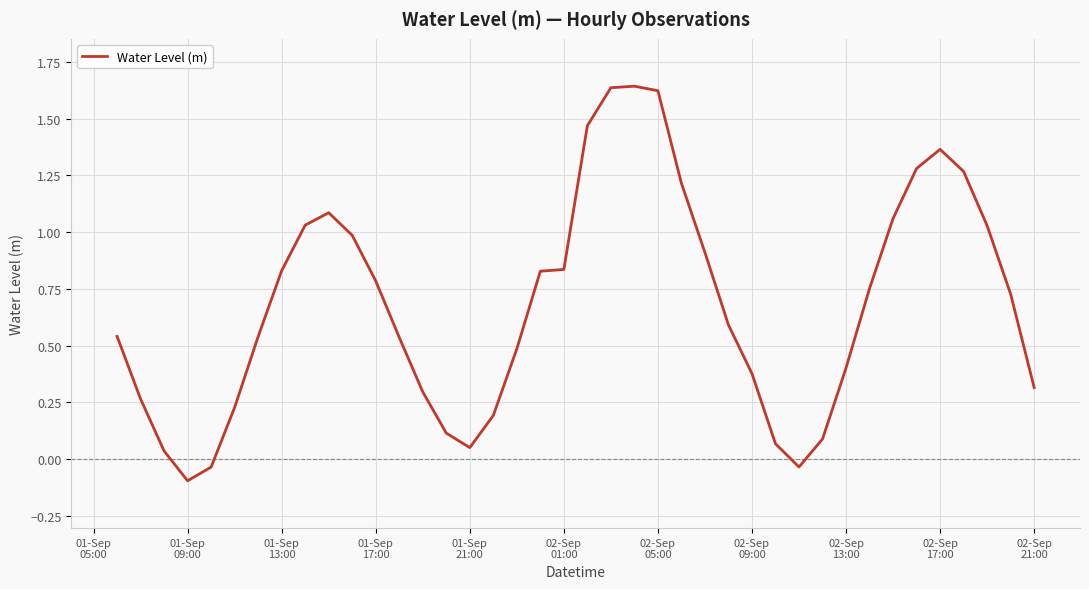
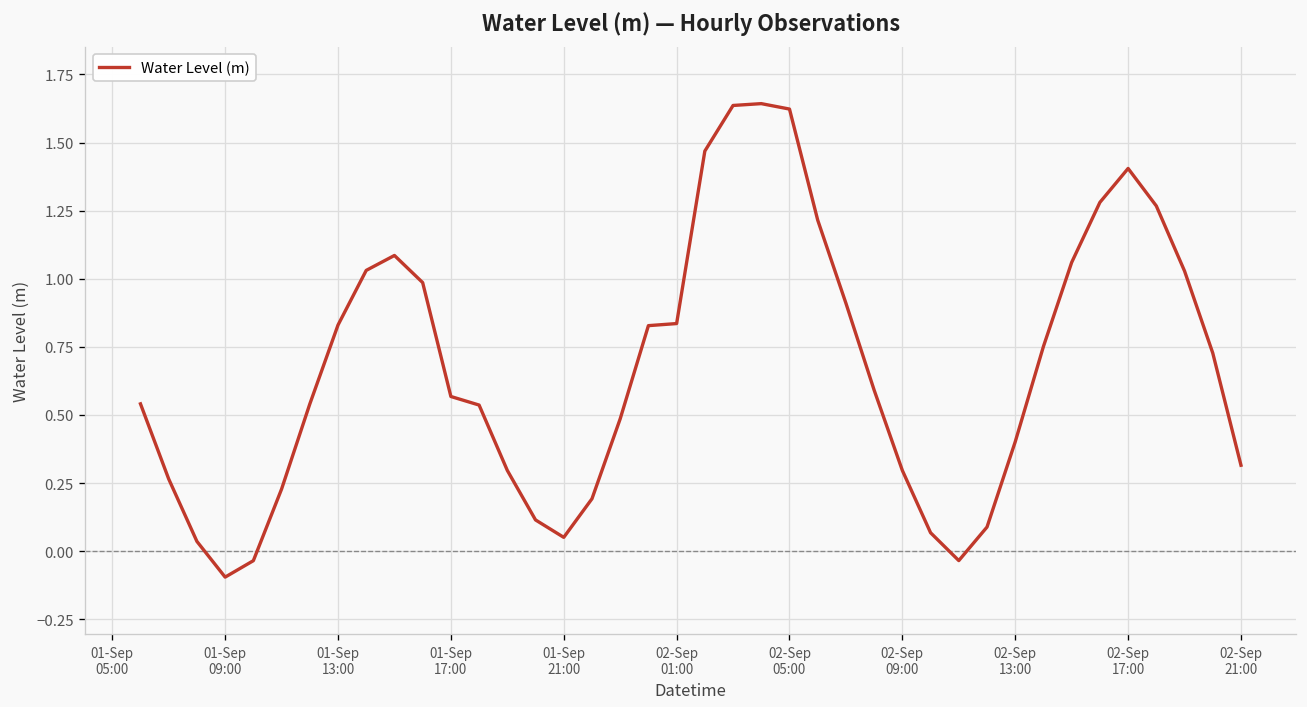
  {
    "01-Sep 09:00": -0.10,
    "01-Sep 13:00": 0.83,
-   "01-Sep 17:00": 0.78,
+   "01-Sep 17:00": 0.57,
    "01-Sep 21:00": 0.05,
    "02-Sep 01:00": 0.84,
    "02-Sep 05:00": 1.62,
-   "02-Sep 09:00": 0.38,
+   "02-Sep 09:00": 0.30,
    "02-Sep 13:00": 0.40,
-   "02-Sep 17:00": 1.36,
+   "02-Sep 17:00": 1.40,
    "02-Sep 21:00": 0.32
  }
